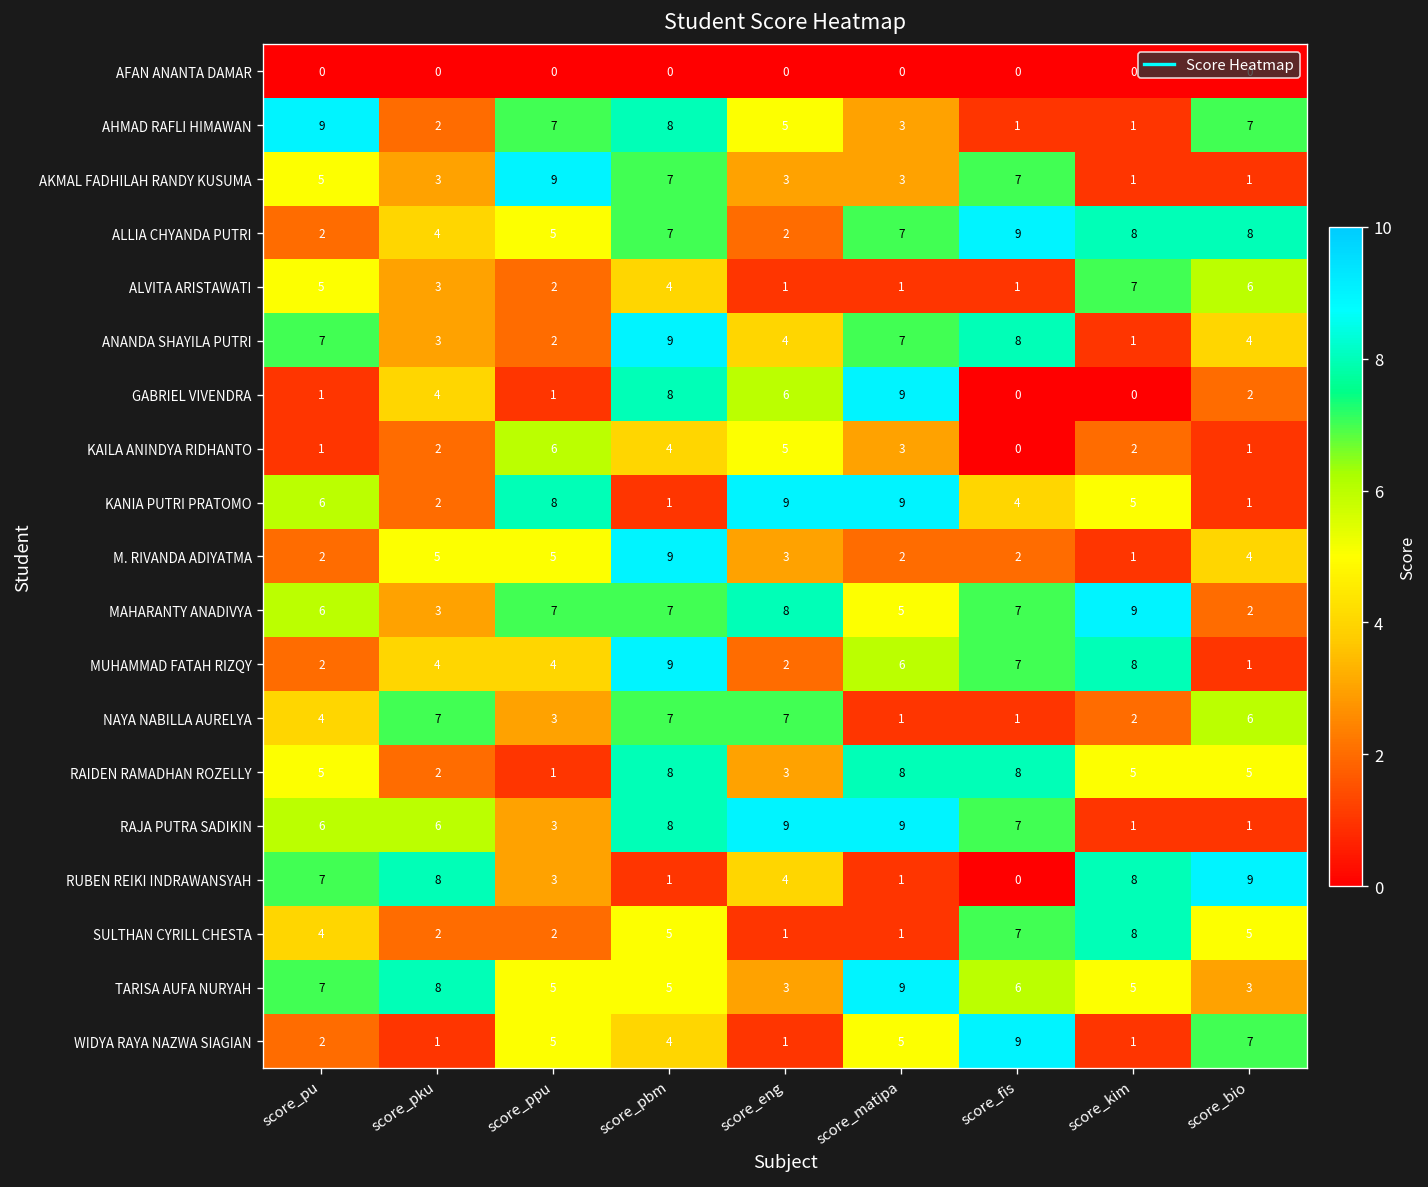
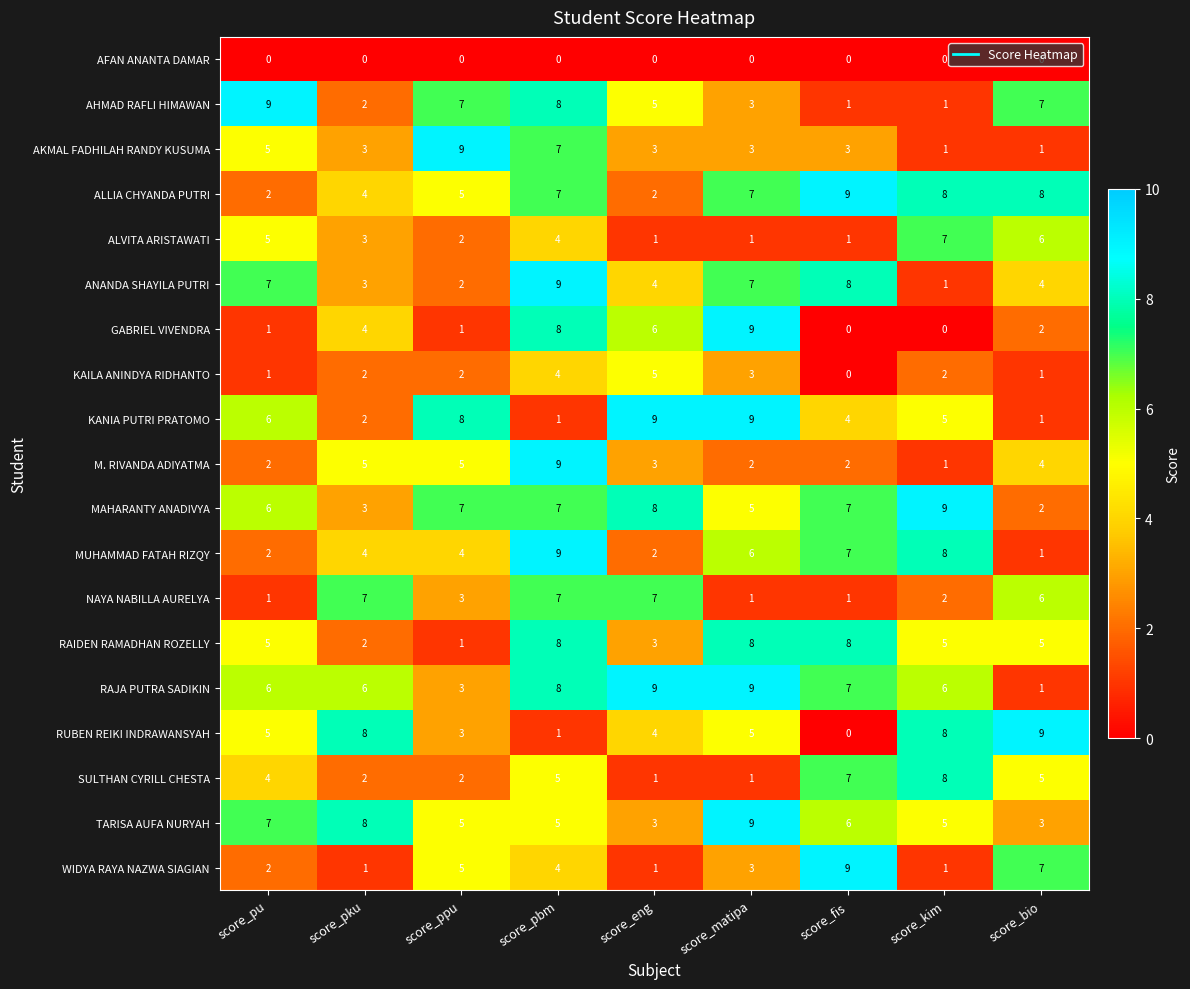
  {
    "AFAN ANANTA DAMAR": {
      "score_pu": 0,
      "score_pku": 0,
      "score_ppu": 0,
      "score_pbm": 0,
      "score_eng": 0,
      "score_matipa": 0,
      "score_fis": 0,
      "score_kim": 0
    },
    "AHMAD RAFLI HIMAWAN": {
      "score_pu": 9,
      "score_pku": 2,
      "score_ppu": 7,
      "score_pbm": 8,
      "score_eng": 5,
      "score_matipa": 3,
      "score_fis": 1,
      "score_kim": 1,
      "score_bio": 7
    },
    "AKMAL FADHILAH RANDY KUSUMA": {
      "score_pu": 5,
      "score_pku": 3,
      "score_ppu": 9,
      "score_pbm": 7,
      "score_eng": 3,
      "score_matipa": 3,
-     "score_fis": 7,
+     "score_fis": 3,
      "score_kim": 1,
      "score_bio": 1
    },
    "ALLIA CHYANDA PUTRI": {
      "score_pu": 2,
      "score_pku": 4,
      "score_ppu": 5,
      "score_pbm": 7,
      "score_eng": 2,
      "score_matipa": 7,
      "score_fis": 9,
      "score_kim": 8,
      "score_bio": 8
    },
    "ALVITA ARISTAWATI": {
      "score_pu": 5,
      "score_pku": 3,
      "score_ppu": 2,
      "score_pbm": 4,
      "score_eng": 1,
      "score_matipa": 1,
      "score_fis": 1,
      "score_kim": 7,
      "score_bio": 6
    },
    "ANANDA SHAYILA PUTRI": {
      "score_pu": 7,
      "score_pku": 3,
      "score_ppu": 2,
      "score_pbm": 9,
      "score_eng": 4,
      "score_matipa": 7,
      "score_fis": 8,
      "score_kim": 1,
      "score_bio": 4
    },
    "GABRIEL VIVENDRA": {
      "score_pu": 1,
      "score_pku": 4,
      "score_ppu": 1,
      "score_pbm": 8,
      "score_eng": 6,
      "score_matipa": 9,
      "score_fis": 0,
      "score_kim": 0,
      "score_bio": 2
    },
    "KAILA ANINDYA RIDHANTO": {
      "score_pu": 1,
      "score_pku": 2,
-     "score_ppu": 6,
+     "score_ppu": 2,
      "score_pbm": 4,
      "score_eng": 5,
      "score_matipa": 3,
      "score_fis": 0,
      "score_kim": 2,
      "score_bio": 1
    },
    "KANIA PUTRI PRATOMO": {
      "score_pu": 6,
      "score_pku": 2,
      "score_ppu": 8,
      "score_pbm": 1,
      "score_eng": 9,
      "score_matipa": 9,
      "score_fis": 4,
      "score_kim": 5,
      "score_bio": 1
    },
    "M. RIVANDA ADIYATMA": {
      "score_pu": 2,
      "score_pku": 5,
      "score_ppu": 5,
      "score_pbm": 9,
      "score_eng": 3,
      "score_matipa": 2,
      "score_fis": 2,
      "score_kim": 1,
      "score_bio": 4
    },
    "MAHARANTY ANADIVYA": {
      "score_pu": 6,
      "score_pku": 3,
      "score_ppu": 7,
      "score_pbm": 7,
      "score_eng": 8,
      "score_matipa": 5,
      "score_fis": 7,
      "score_kim": 9,
      "score_bio": 2
    },
    "MUHAMMAD FATAH RIZQY": {
      "score_pu": 2,
      "score_pku": 4,
      "score_ppu": 4,
      "score_pbm": 9,
      "score_eng": 2,
      "score_matipa": 6,
      "score_fis": 7,
      "score_kim": 8,
      "score_bio": 1
    },
    "NAYA NABILLA AURELYA": {
-     "score_pu": 4,
+     "score_pu": 1,
      "score_pku": 7,
      "score_ppu": 3,
      "score_pbm": 7,
      "score_eng": 7,
      "score_matipa": 1,
      "score_fis": 1,
      "score_kim": 2,
      "score_bio": 6
    },
    "RAIDEN RAMADHAN ROZELLY": {
      "score_pu": 5,
      "score_pku": 2,
      "score_ppu": 1,
      "score_pbm": 8,
      "score_eng": 3,
      "score_matipa": 8,
      "score_fis": 8,
      "score_kim": 5,
      "score_bio": 5
    },
    "RAJA PUTRA SADIKIN": {
      "score_pu": 6,
      "score_pku": 6,
      "score_ppu": 3,
      "score_pbm": 8,
      "score_eng": 9,
      "score_matipa": 9,
      "score_fis": 7,
-     "score_kim": 1,
+     "score_kim": 6,
      "score_bio": 1
    },
    "RUBEN REIKI INDRAWANSYAH": {
-     "score_pu": 7,
+     "score_pu": 5,
      "score_pku": 8,
      "score_ppu": 3,
      "score_pbm": 1,
      "score_eng": 4,
-     "score_matipa": 1,
+     "score_matipa": 5,
      "score_fis": 0,
      "score_kim": 8,
      "score_bio": 9
    },
    "SULTHAN CYRILL CHESTA": {
      "score_pu": 4,
      "score_pku": 2,
      "score_ppu": 2,
      "score_pbm": 5,
      "score_eng": 1,
      "score_matipa": 1,
      "score_fis": 7,
      "score_kim": 8,
      "score_bio": 5
    },
    "TARISA AUFA NURYAH": {
      "score_pu": 7,
      "score_pku": 8,
      "score_ppu": 5,
      "score_pbm": 5,
      "score_eng": 3,
      "score_matipa": 9,
      "score_fis": 6,
      "score_kim": 5,
      "score_bio": 3
    },
    "WIDYA RAYA NAZWA SIAGIAN": {
      "score_pu": 2,
      "score_pku": 1,
      "score_ppu": 5,
      "score_pbm": 4,
      "score_eng": 1,
-     "score_matipa": 5,
+     "score_matipa": 3,
      "score_fis": 9,
      "score_kim": 1,
      "score_bio": 7
    }
  }
